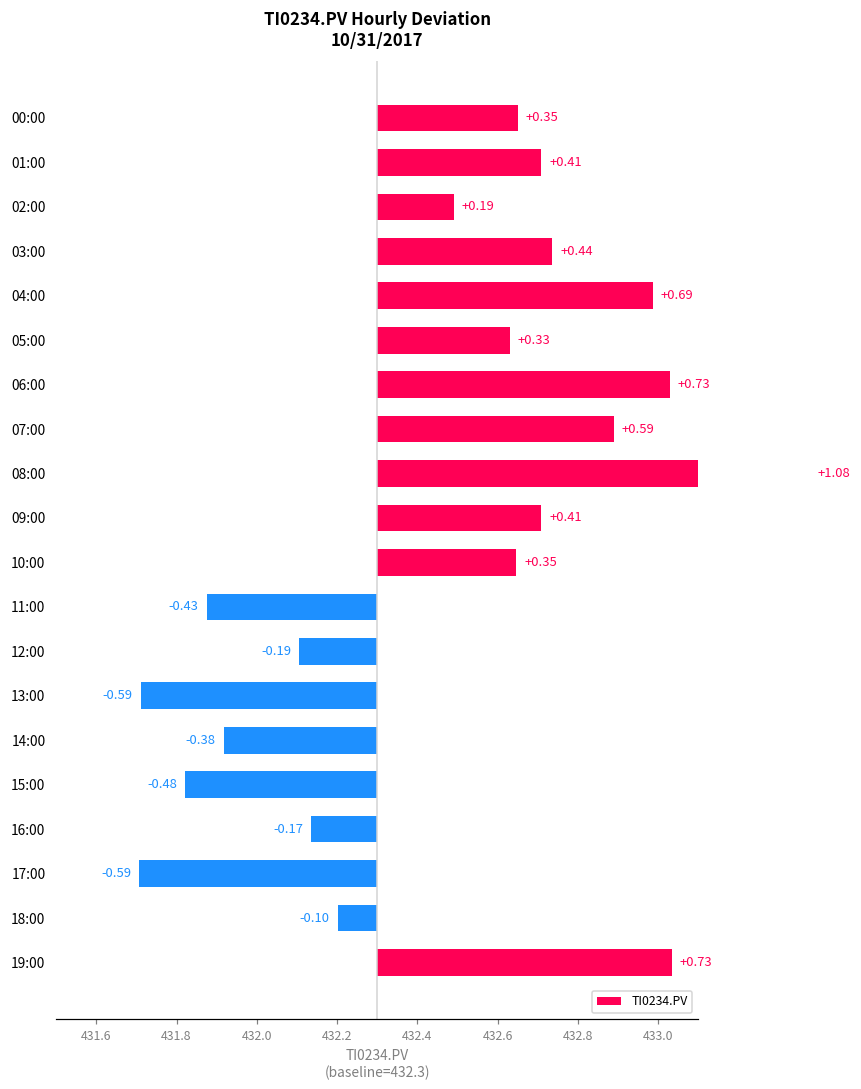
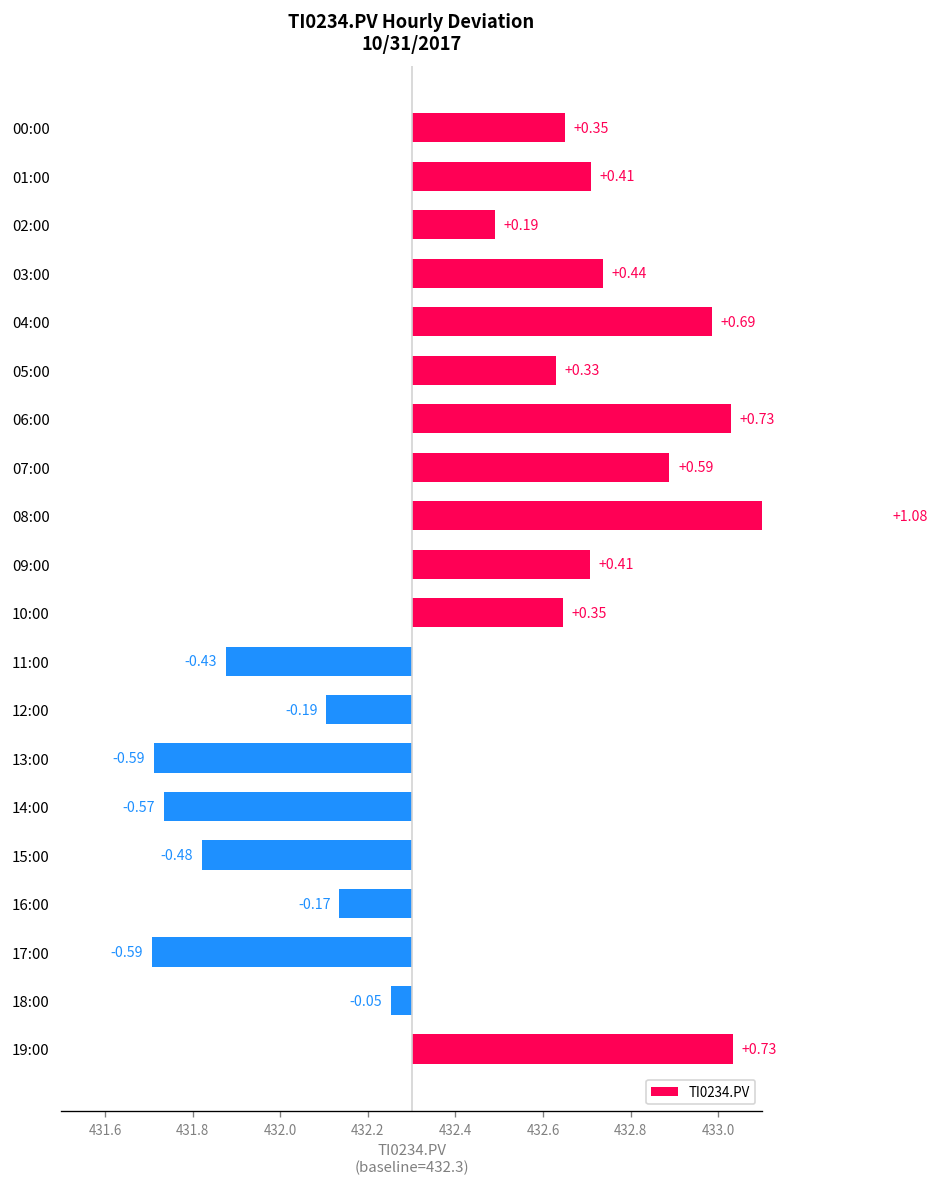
  {
    "00:00": "+0.35",
    "01:00": "+0.41",
    "02:00": "+0.19",
    "03:00": "+0.44",
    "04:00": "+0.69",
    "05:00": "+0.33",
    "06:00": "+0.73",
    "07:00": "+0.59",
    "09:00": "+0.41",
    "10:00": "+0.35",
    "11:00": "-0.43",
    "12:00": "-0.19",
    "13:00": "-0.59",
-   "14:00": "-0.38",
+   "14:00": "-0.57",
    "15:00": "-0.48",
    "16:00": "-0.17",
    "17:00": "-0.59",
-   "18:00": "-0.10",
+   "18:00": "-0.05",
    "19:00": "+0.73"
  }
